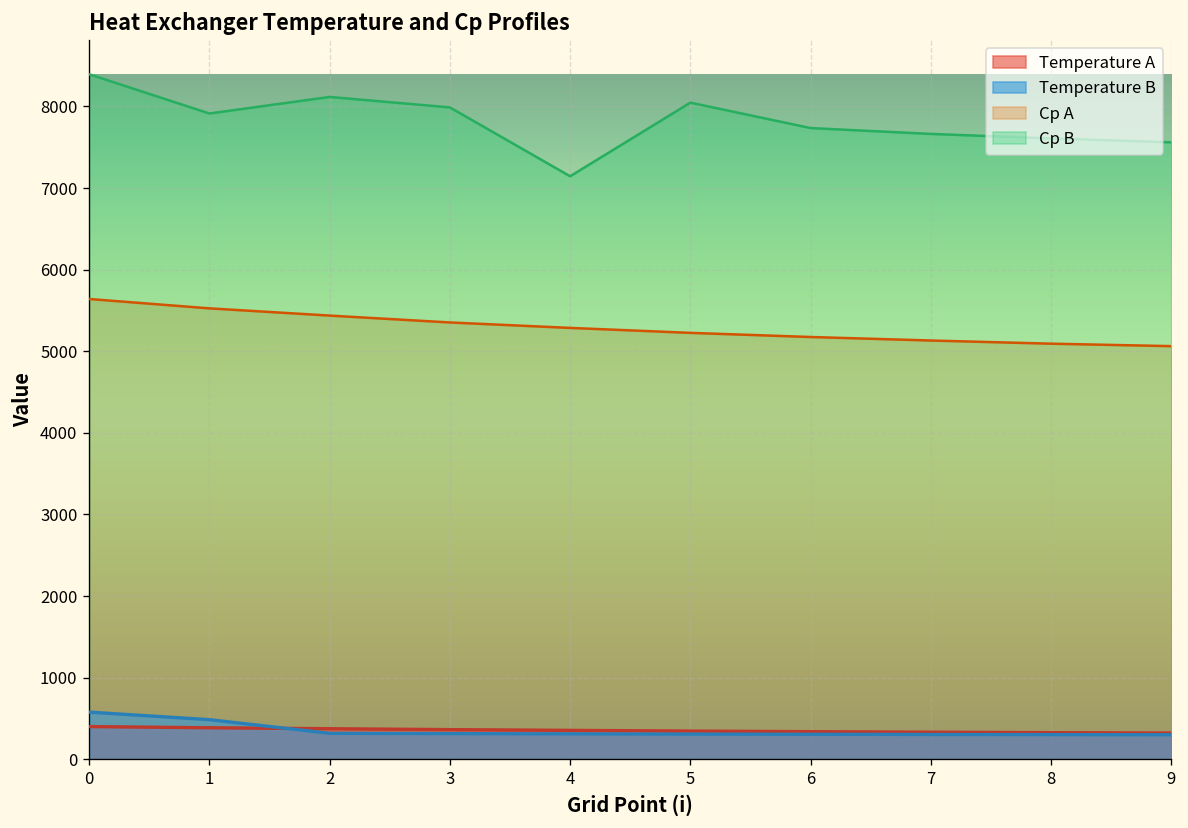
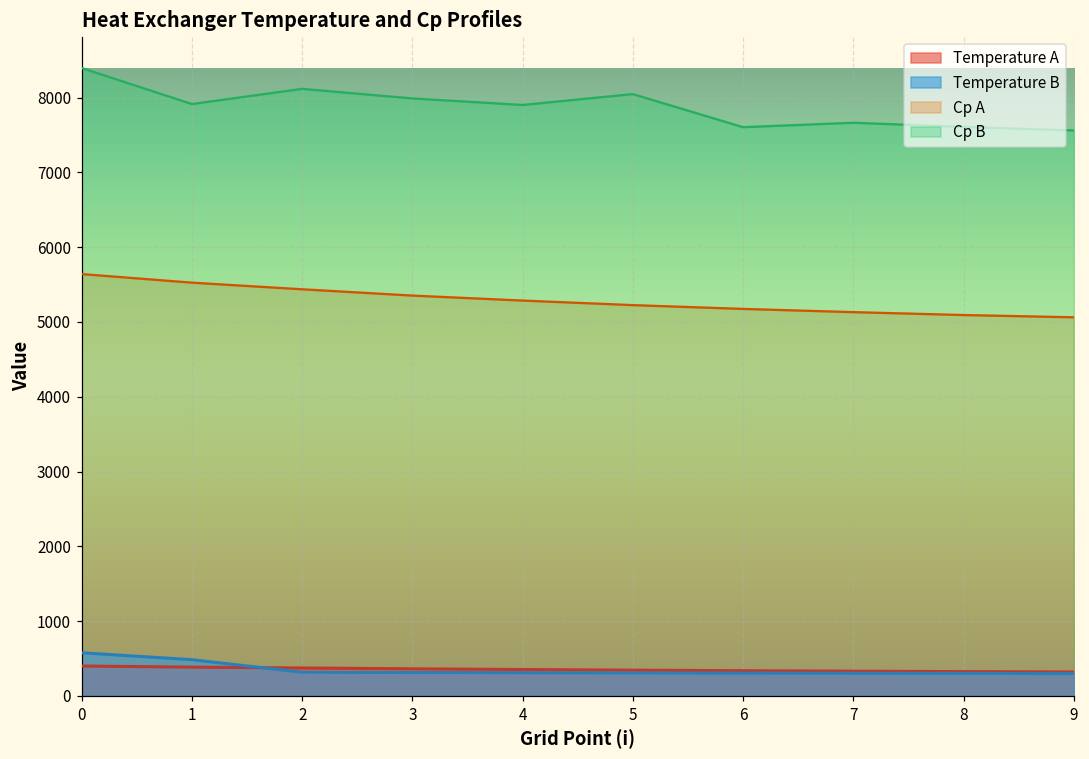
  {
    "Temperature B": {
      "0": 600,
      "1": 500,
      "2": 300,
      "3": 300,
      "4": 300,
      "5": 300
    },
    "Cp B": {
      "0": 8400,
      "1": 7900,
      "2": 8100,
      "3": 8000,
-     "4": 7100,
+     "4": 7900,
      "5": 8000,
-     "6": 7700,
+     "6": 7600,
      "7": 7700,
      "9": 7600
    }
  }
